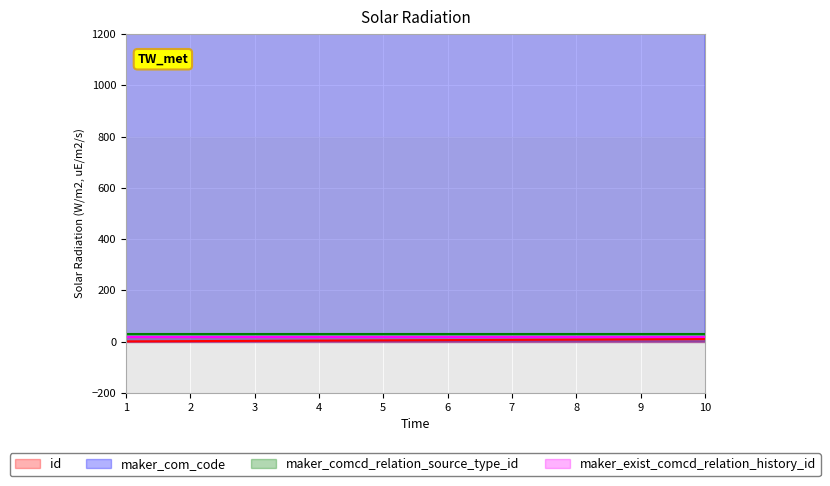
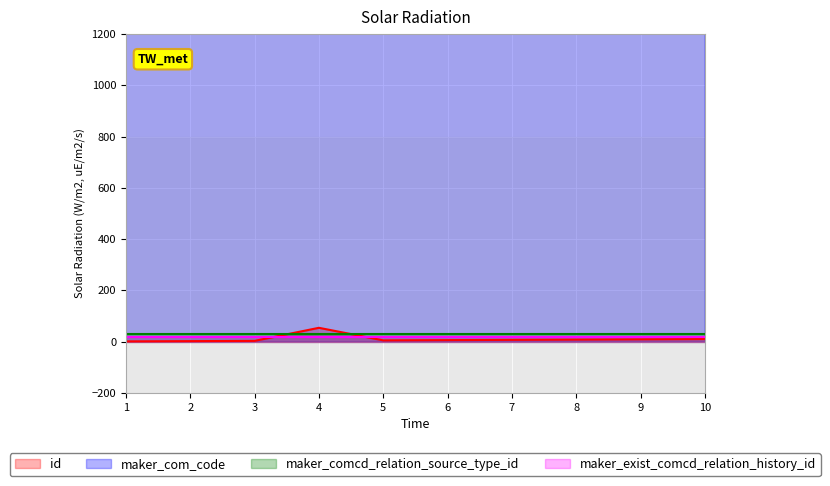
  {
    "id": {
      "1": 0,
      "2": 0,
      "3": 0,
-     "4": 0,
+     "4": 50,
      "5": 10,
      "6": 10,
      "7": 10,
      "8": 10,
      "9": 10,
      "10": 10
    },
    "maker_comcd_relation_source_type_id": {
      "1": 30,
      "2": 30,
      "3": 30,
      "4": 30,
      "5": 30,
      "6": 30,
      "7": 30,
      "8": 30,
      "9": 30,
      "10": 30
    },
    "maker_exist_comcd_relation_history_id": {
      "1": 20,
      "2": 20,
      "3": 20,
      "4": 20,
      "5": 20,
      "6": 20,
      "7": 20,
      "8": 20,
      "9": 20,
      "10": 20
    }
  }
